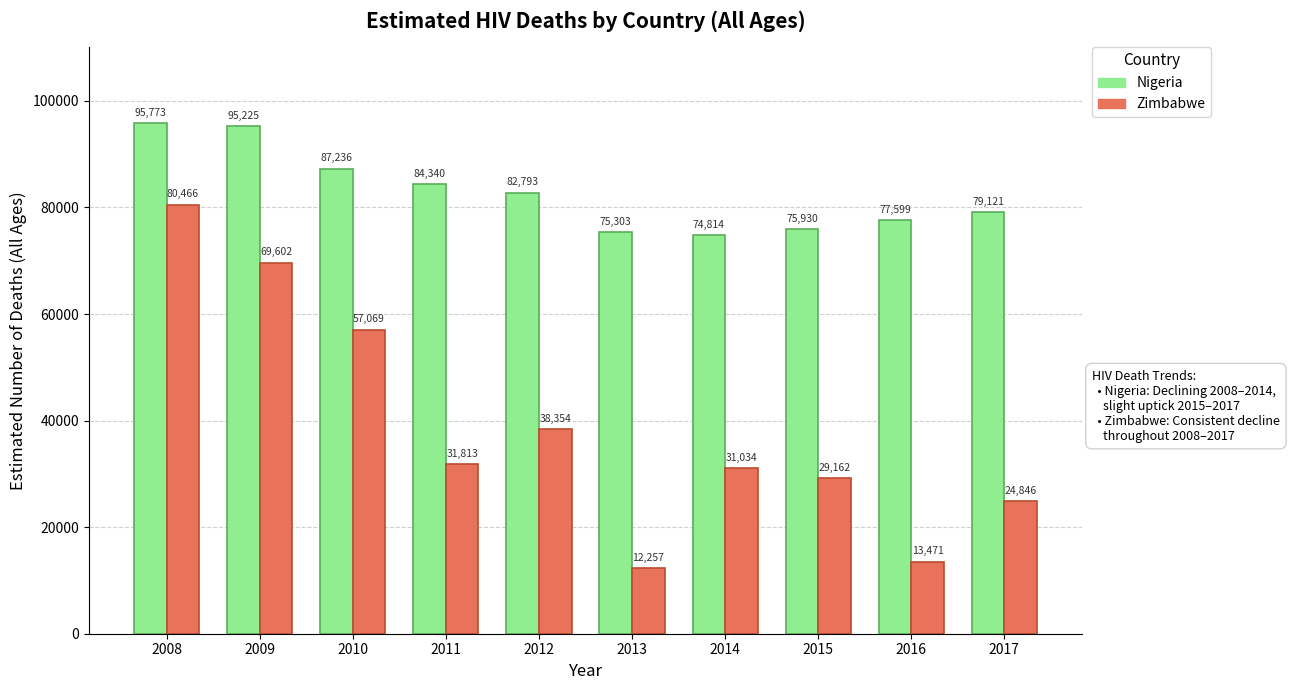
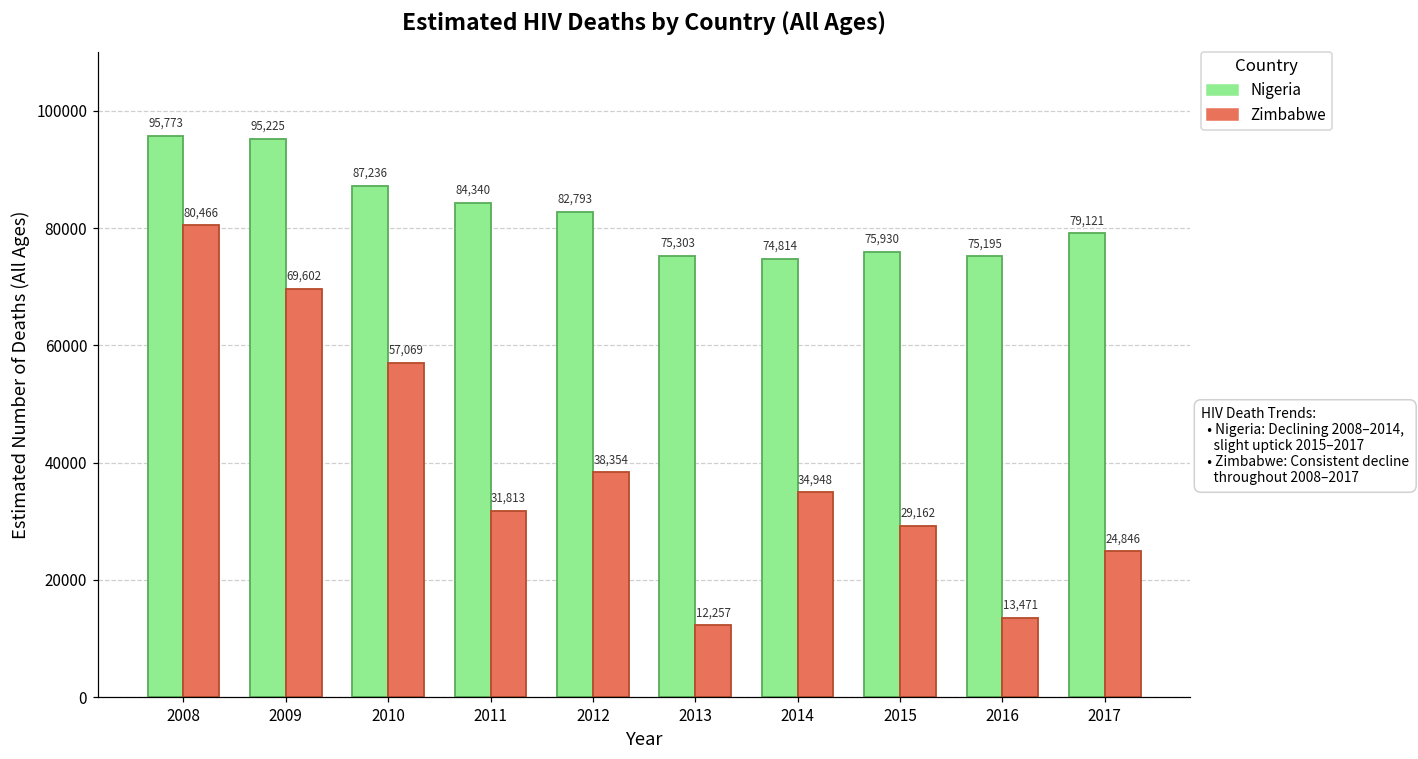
  {
    "Nigeria": {
      "2008": "95,773",
      "2009": "95,225",
      "2010": "87,236",
      "2011": "84,340",
      "2012": "82,793",
      "2013": "75,303",
      "2014": "74,814",
      "2015": "75,930",
-     "2016": "77,599",
+     "2016": "75,195",
      "2017": "79,121"
    },
    "Zimbabwe": {
      "2008": "80,466",
      "2009": "69,602",
      "2010": "57,069",
      "2011": "31,813",
      "2012": "38,354",
      "2013": "12,257",
-     "2014": "31,034",
+     "2014": "34,948",
      "2015": "29,162",
      "2016": "13,471",
      "2017": "24,846"
    }
  }
